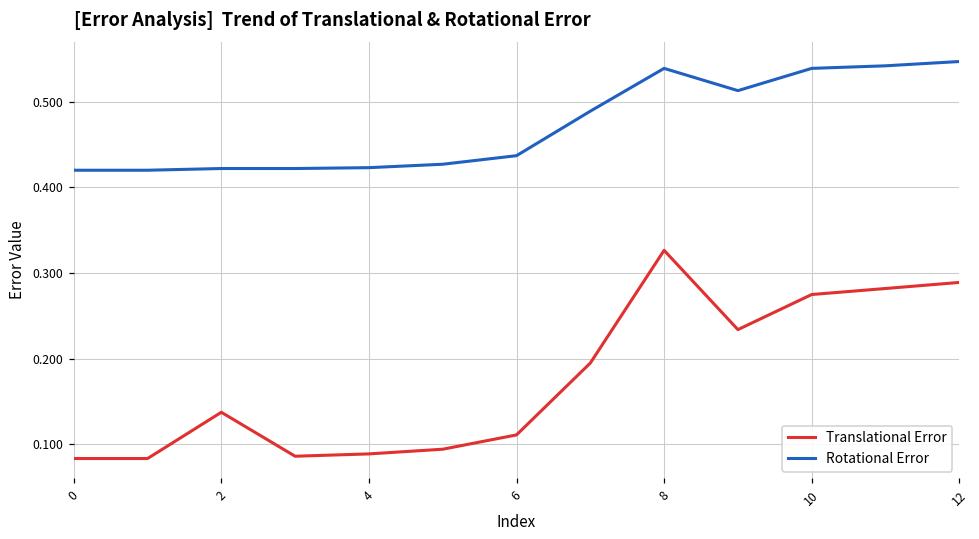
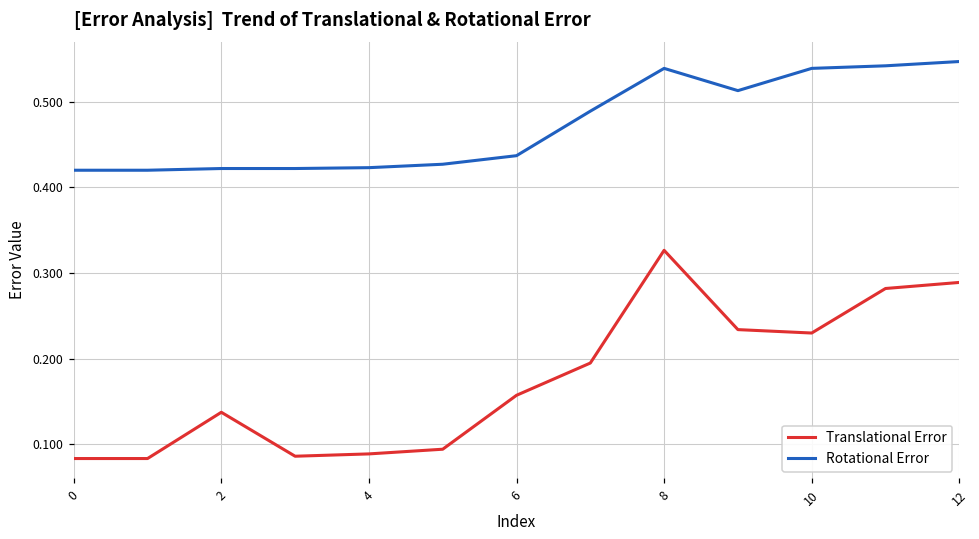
  {
    "Translational Error": {
      "0": 0.08,
      "2": 0.14,
      "4": 0.09,
-     "6": 0.11,
+     "6": 0.16,
      "8": 0.33,
-     "10": 0.27,
+     "10": 0.23,
      "12": 0.29
    },
    "Rotational Error": {
      "0": 0.42,
      "2": 0.42,
      "4": 0.42,
      "6": 0.44,
      "8": 0.54,
      "10": 0.54,
      "12": 0.55
    }
  }
